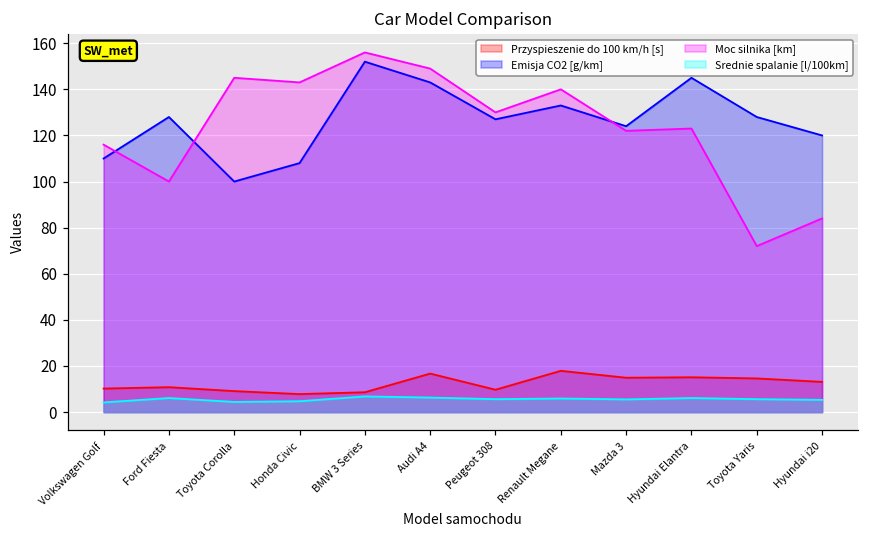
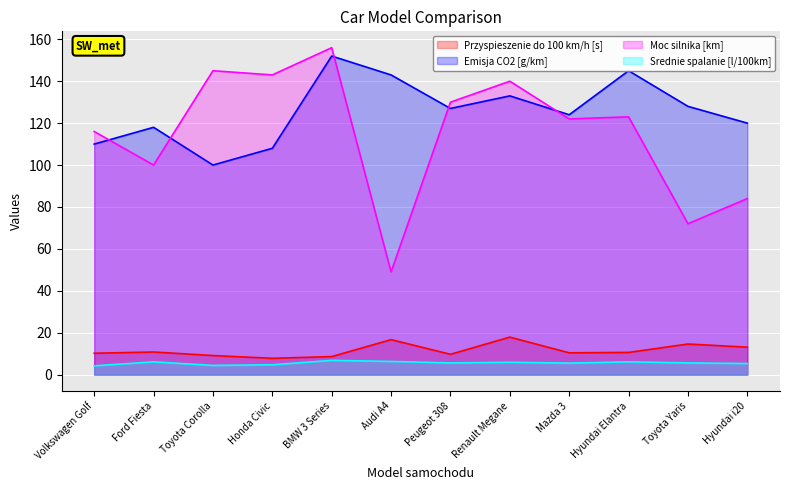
  {
    "Przyspieszenie do 100 km/h [s]": {
      "Volkswagen Golf": 10,
      "Ford Fiesta": 11,
      "Toyota Corolla": 9,
      "Honda Civic": 8,
      "BMW 3 Series": 9,
      "Audi A4": 17,
      "Peugeot 308": 10,
      "Renault Megane": 18,
-     "Mazda 3": 15,
-     "Hyundai Elantra": 15,
+     "Mazda 3": 10,
+     "Hyundai Elantra": 11,
      "Toyota Yaris": 15,
      "Hyundai i20": 13
    },
    "Emisja CO2 [g/km]": {
      "Volkswagen Golf": 110,
-     "Ford Fiesta": 128,
+     "Ford Fiesta": 118,
      "Toyota Corolla": 100,
      "Honda Civic": 108,
      "BMW 3 Series": 152,
      "Audi A4": 143,
      "Peugeot 308": 127,
      "Renault Megane": 133,
      "Mazda 3": 124,
      "Hyundai Elantra": 145,
      "Toyota Yaris": 128,
      "Hyundai i20": 120
    },
    "Moc silnika [km]": {
      "Volkswagen Golf": 116,
      "Ford Fiesta": 100,
      "Toyota Corolla": 145,
      "Honda Civic": 143,
      "BMW 3 Series": 156,
-     "Audi A4": 149,
+     "Audi A4": 49,
      "Peugeot 308": 130,
      "Renault Megane": 140,
      "Mazda 3": 122,
      "Hyundai Elantra": 123,
      "Toyota Yaris": 72,
      "Hyundai i20": 84
    },
    "Srednie spalanie [l/100km]": {
      "Volkswagen Golf": 4,
      "Ford Fiesta": 6,
      "Toyota Corolla": 4,
      "Honda Civic": 5,
      "BMW 3 Series": 7,
      "Audi A4": 6,
      "Peugeot 308": 6,
      "Renault Megane": 6,
      "Mazda 3": 6,
      "Hyundai Elantra": 6,
      "Toyota Yaris": 6,
      "Hyundai i20": 5
    }
  }
